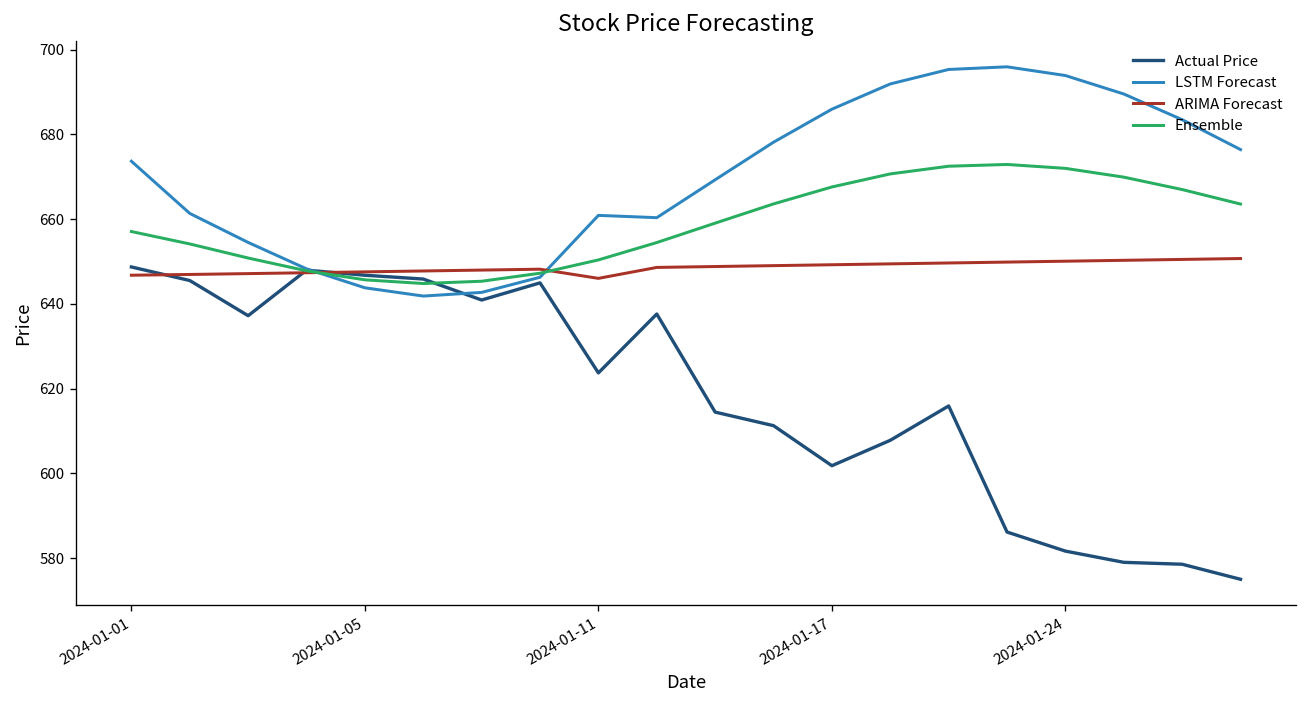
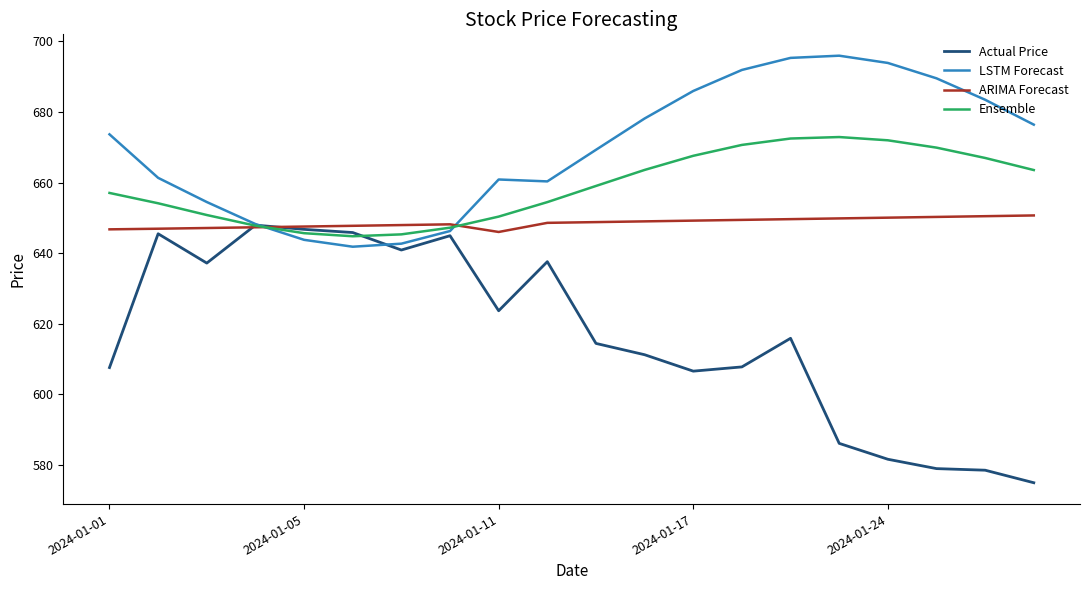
  {
    "Actual Price": {
-     "2024-01-01": 649,
+     "2024-01-01": 608,
      "2024-01-05": 647,
      "2024-01-11": 624,
-     "2024-01-17": 602,
+     "2024-01-17": 607,
      "2024-01-24": 582
    },
    "LSTM Forecast": {
      "2024-01-01": 674,
      "2024-01-05": 644,
      "2024-01-11": 661,
      "2024-01-17": 686,
      "2024-01-24": 694
    },
    "ARIMA Forecast": {
      "2024-01-01": 647,
      "2024-01-05": 648,
      "2024-01-11": 646,
      "2024-01-17": 649,
      "2024-01-24": 650
    },
    "Ensemble": {
      "2024-01-01": 657,
      "2024-01-05": 646,
      "2024-01-11": 650,
      "2024-01-17": 668,
      "2024-01-24": 672
    }
  }
